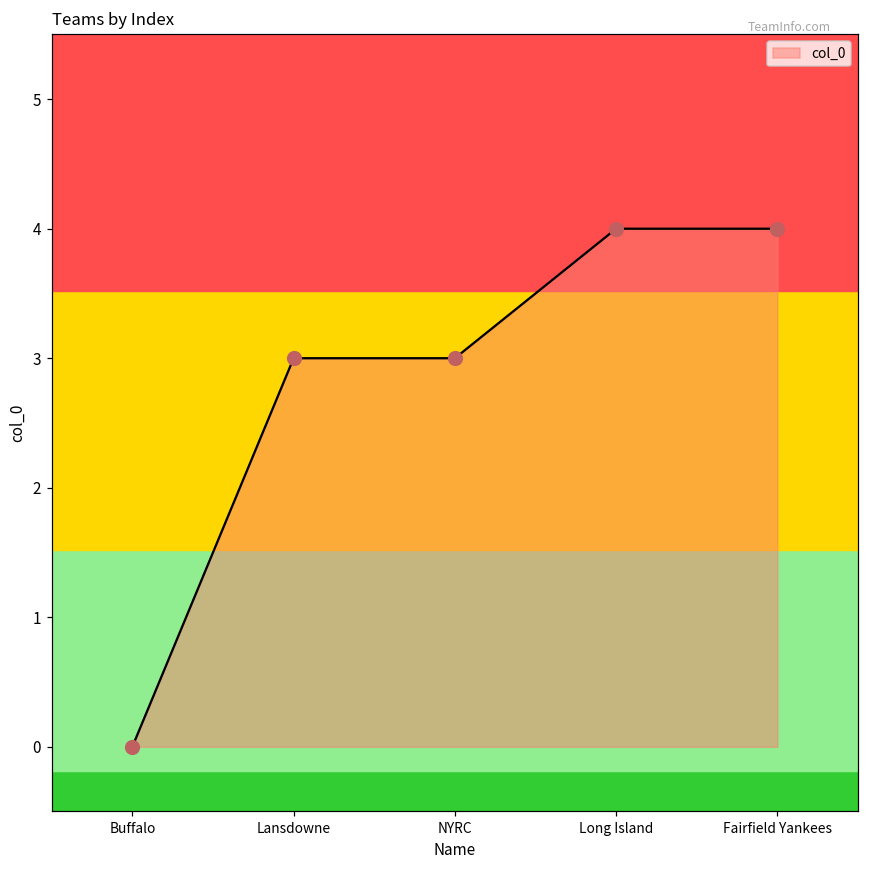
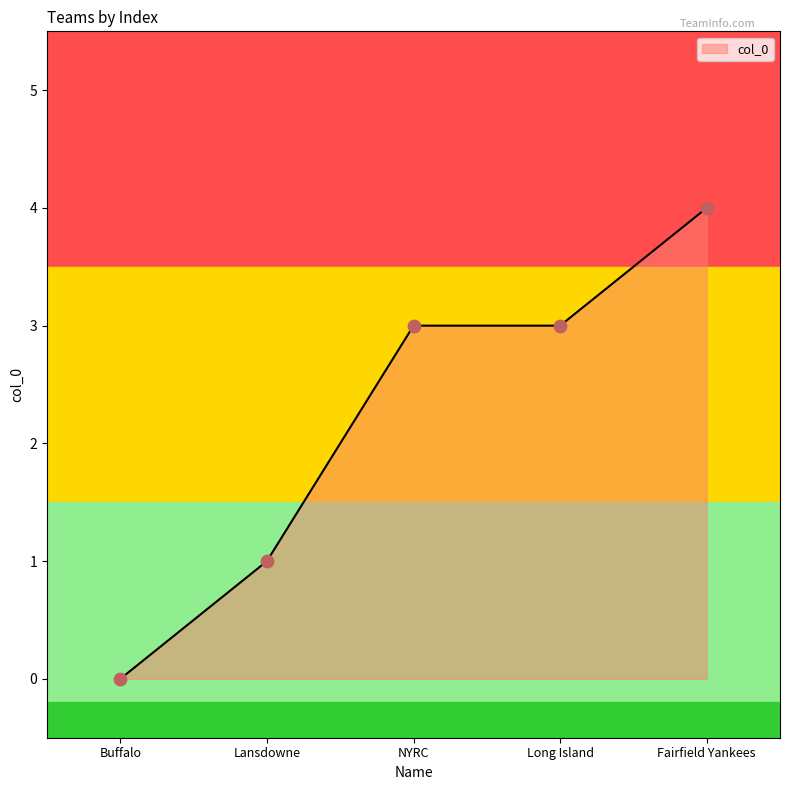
  {
    "Buffalo": 0,
-   "Lansdowne": 3,
+   "Lansdowne": 1,
    "NYRC": 3,
-   "Long Island": 4,
+   "Long Island": 3,
    "Fairfield Yankees": 4
  }
